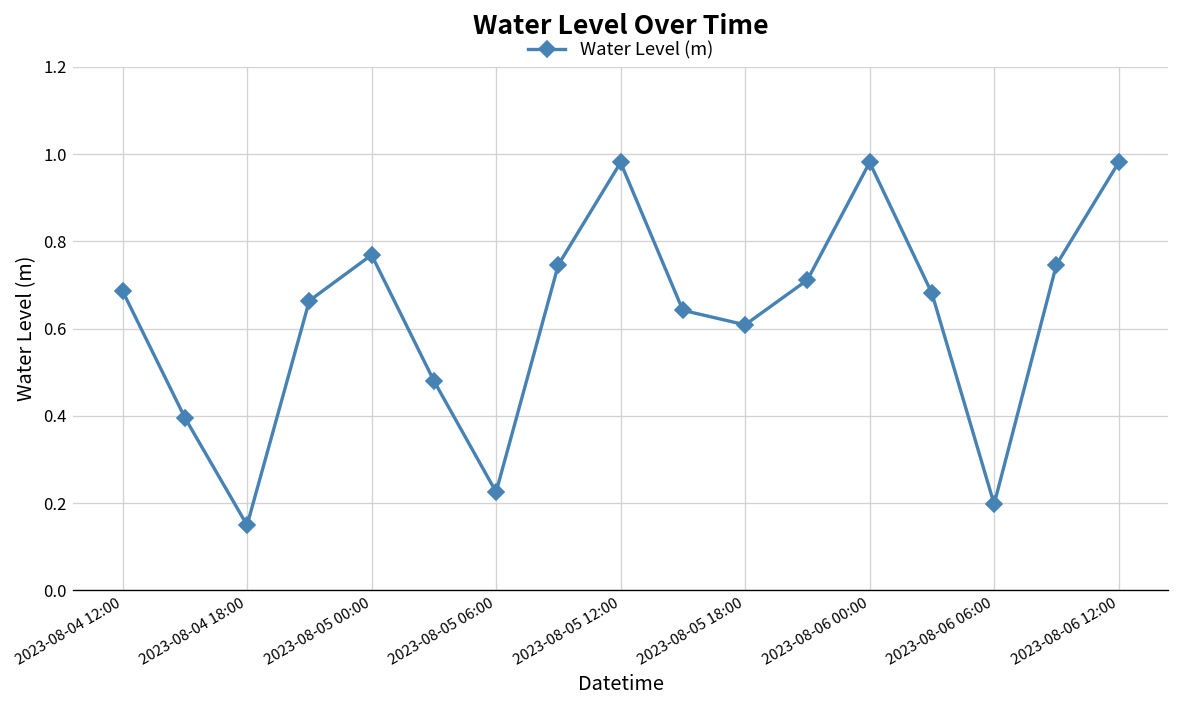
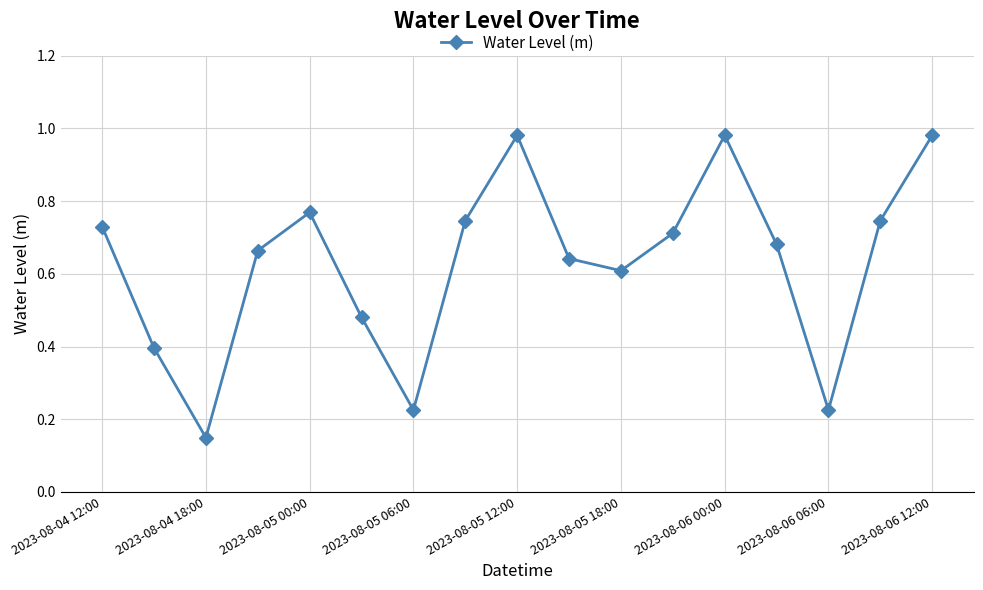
  {
-   "2023-08-04 12:00": 0.69,
+   "2023-08-04 12:00": 0.73,
    "2023-08-04 18:00": 0.15,
    "2023-08-05 00:00": 0.77,
    "2023-08-05 06:00": 0.23,
    "2023-08-05 12:00": 0.98,
    "2023-08-05 18:00": 0.61,
    "2023-08-06 00:00": 0.98,
-   "2023-08-06 06:00": 0.20,
+   "2023-08-06 06:00": 0.23,
    "2023-08-06 12:00": 0.98
  }
